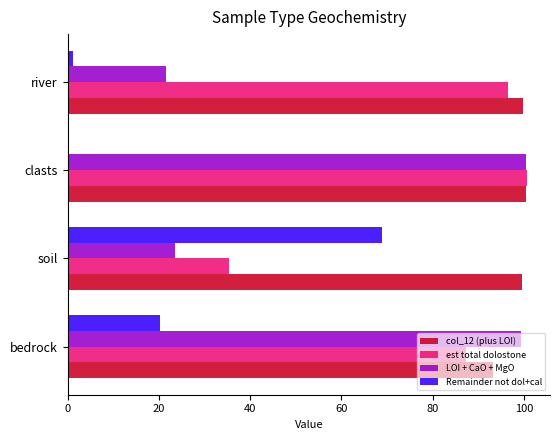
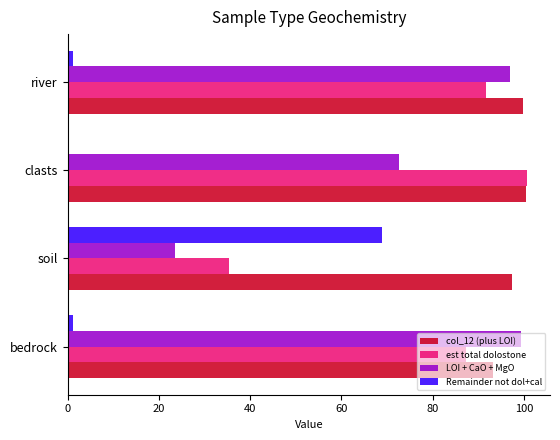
  {
    "col_12 (plus LOI)": {
      "river": 100,
      "clasts": 101,
-     "soil": 100
+     "soil": 97
    },
    "est total dolostone": {
-     "river": 96,
+     "river": 92,
      "clasts": 101,
      "soil": 35
    },
    "LOI + CaO + MgO": {
-     "river": 22,
-     "clasts": 100,
+     "river": 97,
+     "clasts": 73,
      "soil": 24
    },
    "Remainder not dol+cal": {
      "river": 1,
      "soil": 69,
-     "bedrock": 20
+     "bedrock": 1
    }
  }
